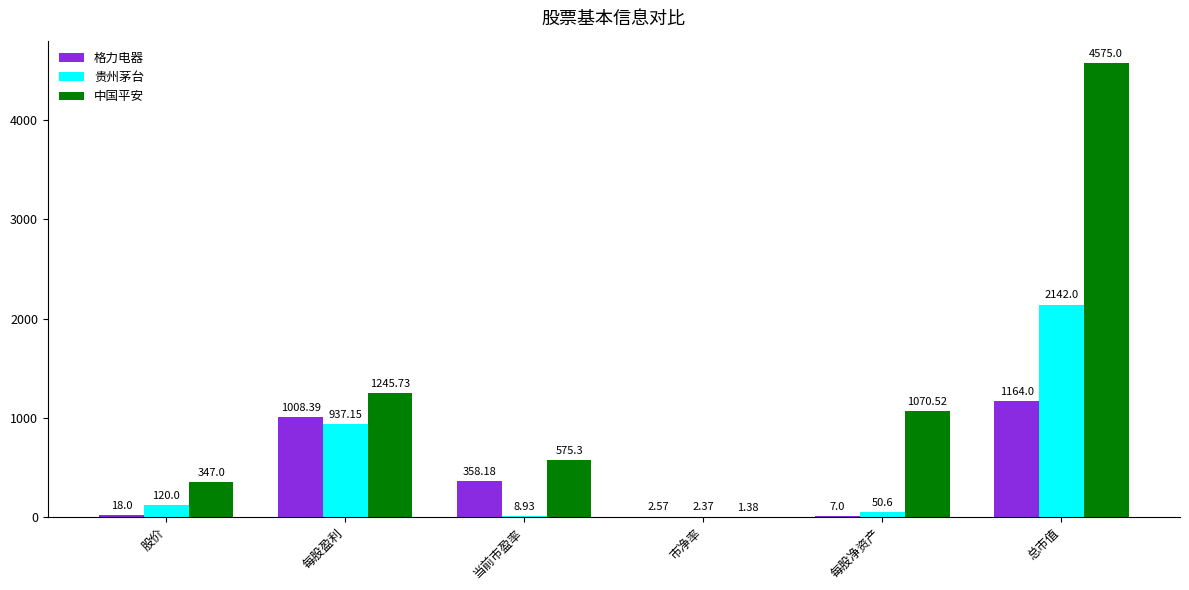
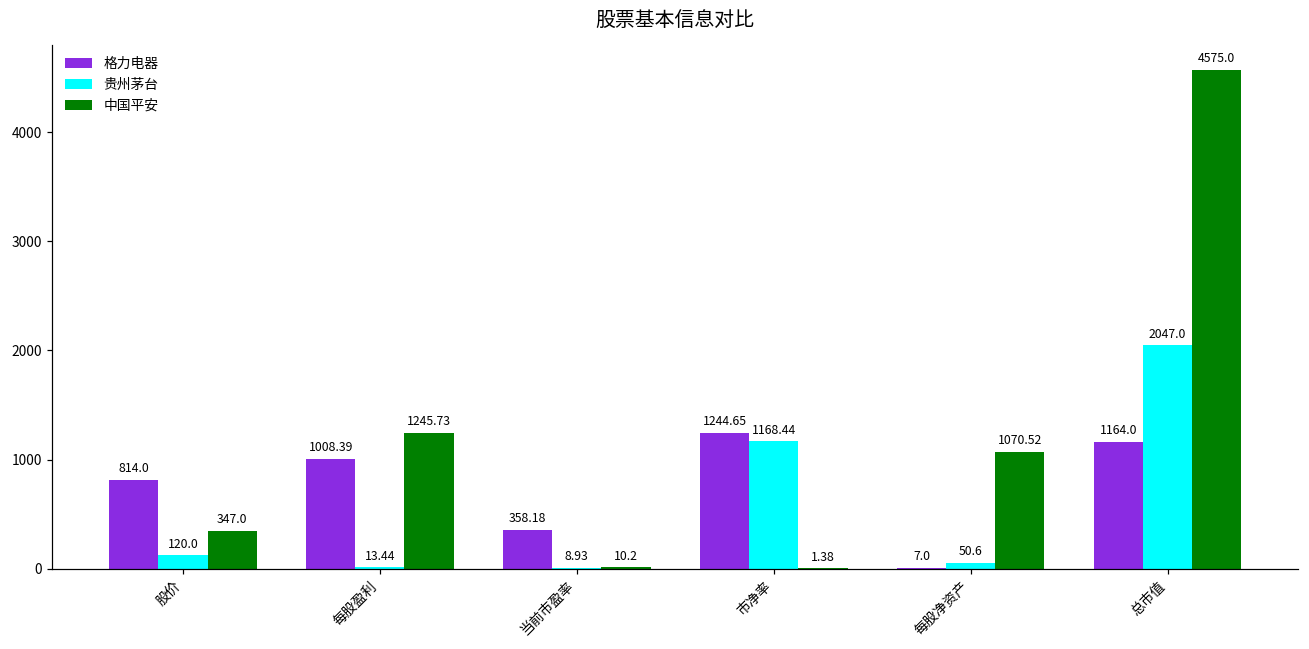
  {
    "格力电器": {
-     "股价": 18.0,
+     "股价": 814.0,
      "每股盈利": 1008.39,
      "当前市盈率": 358.18,
-     "市净率": 2.57,
+     "市净率": 1244.65,
      "每股净资产": 7.0,
      "总市值": 1164.0
    },
    "贵州茅台": {
      "股价": 120.0,
-     "每股盈利": 937.15,
+     "每股盈利": 13.44,
      "当前市盈率": 8.93,
-     "市净率": 2.37,
+     "市净率": 1168.44,
      "每股净资产": 50.6,
-     "总市值": 2142.0
+     "总市值": 2047.0
    },
    "中国平安": {
      "股价": 347.0,
      "每股盈利": 1245.73,
-     "当前市盈率": 575.3,
+     "当前市盈率": 10.2,
      "市净率": 1.38,
      "每股净资产": 1070.52,
      "总市值": 4575.0
    }
  }
